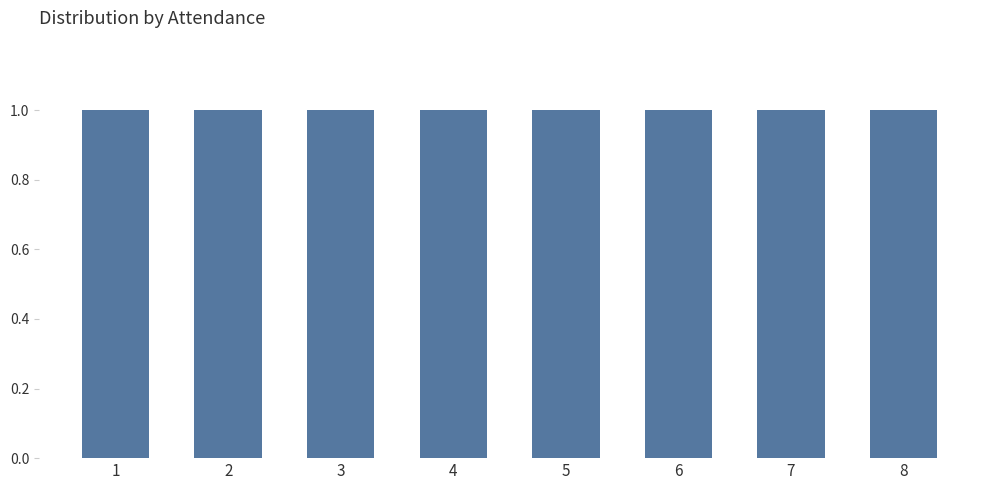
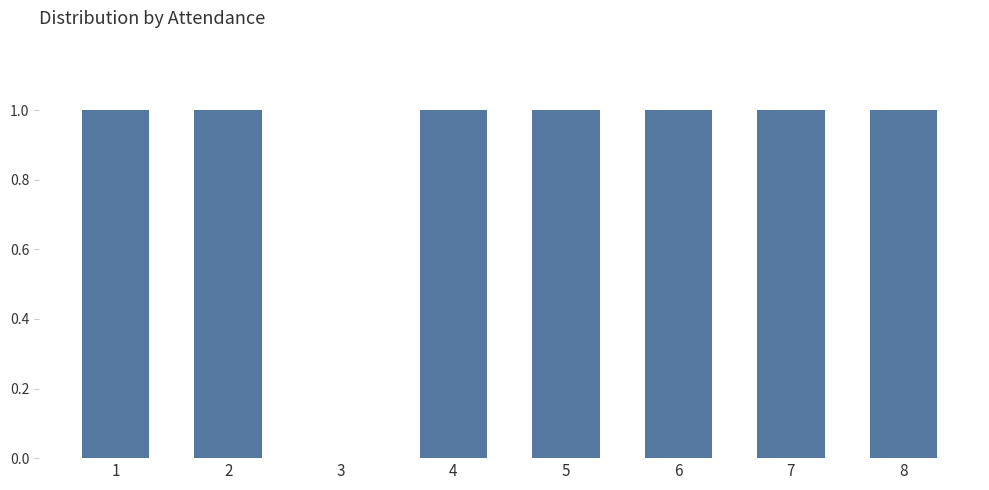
  {
    "1": 1,
    "2": 1,
-   "3": 1,
+   "3": 0,
    "4": 1,
    "5": 1,
    "6": 1,
    "7": 1,
    "8": 1
  }
